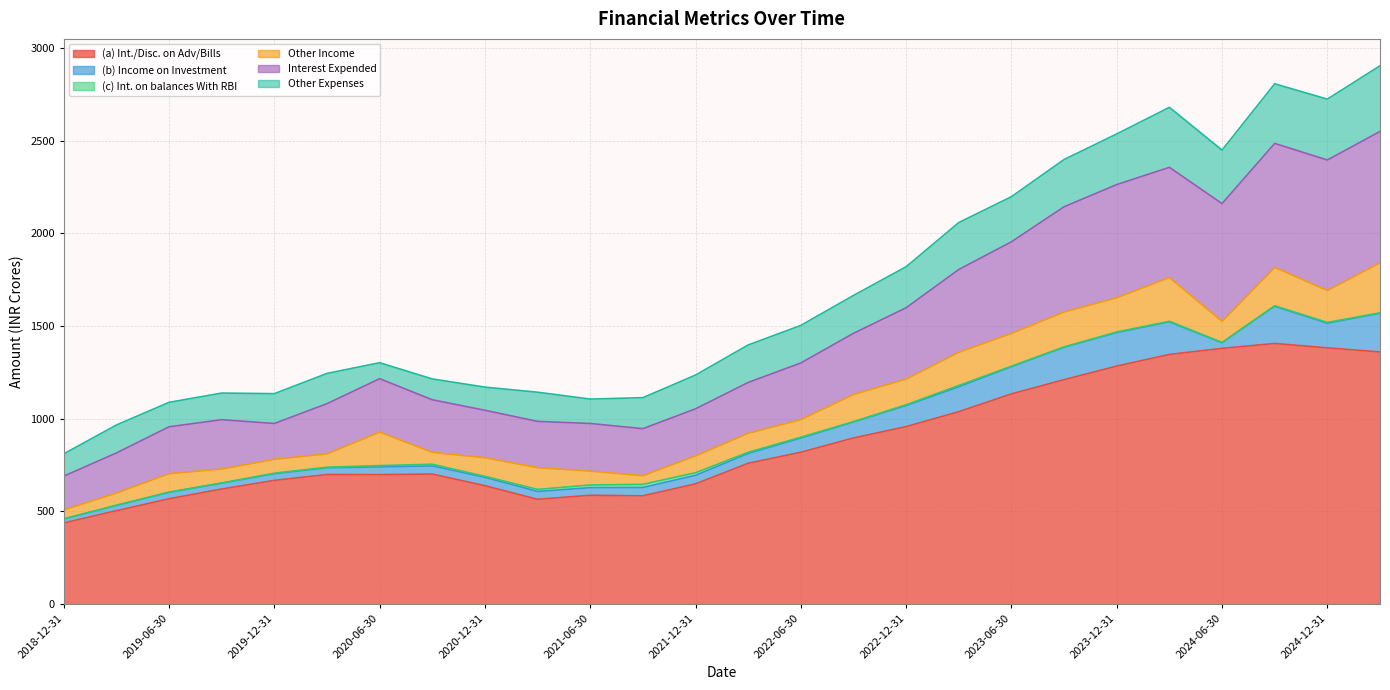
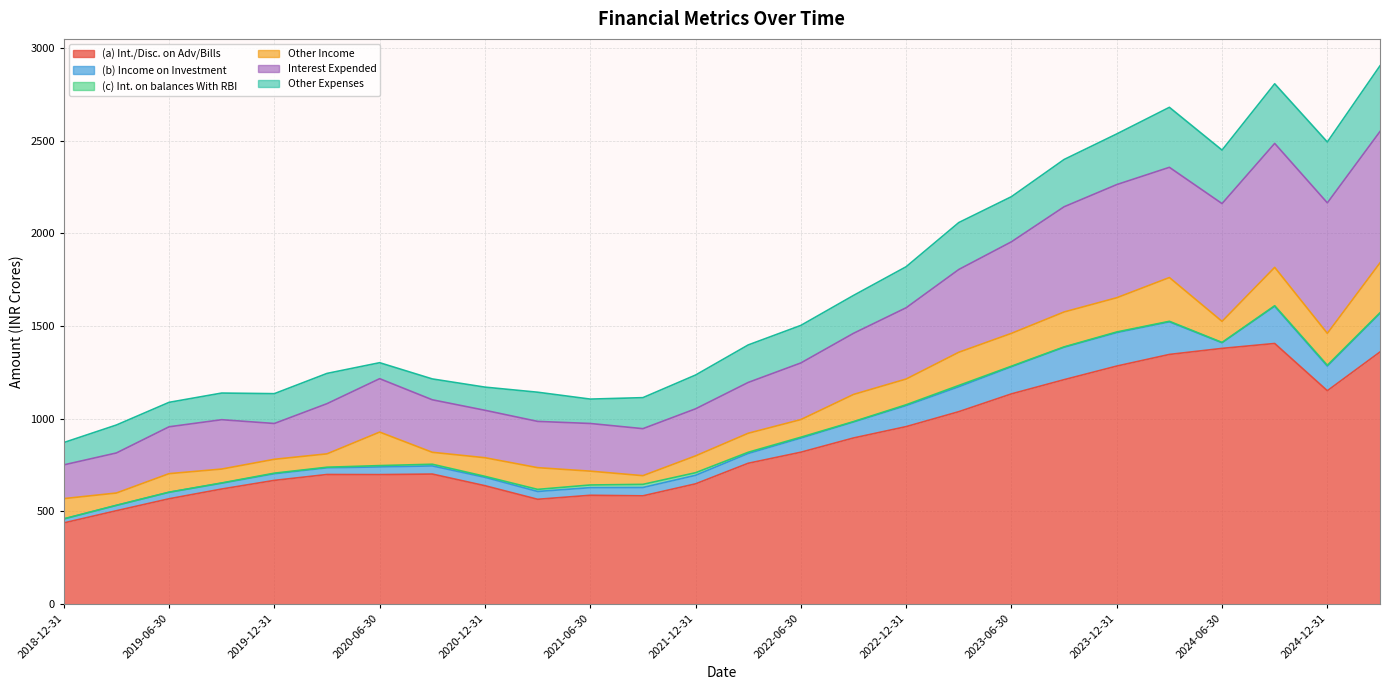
  {
    "(a) Int./Disc. on Adv/Bills": {
      "2018-12-31": 440,
      "2019-06-30": 570,
      "2019-12-31": 670,
      "2020-06-30": 700,
      "2020-12-31": 640,
      "2021-06-30": 590,
      "2021-12-31": 650,
      "2022-06-30": 820,
      "2022-12-31": 960,
      "2023-06-30": 1130,
      "2023-12-31": 1280,
      "2024-06-30": 1380,
-     "2024-12-31": 1380
+     "2024-12-31": 1150
    },
    "(b) Income on Investment": {
      "2021-06-30": 40,
      "2021-12-31": 50
    },
    "Other Income": {
-     "2018-12-31": 50,
+     "2018-12-31": 110,
      "2019-06-30": 100,
      "2019-12-31": 70,
      "2020-06-30": 180,
      "2020-12-31": 100,
      "2021-06-30": 70,
      "2021-12-31": 90,
      "2022-06-30": 100,
      "2022-12-31": 140,
      "2023-06-30": 180,
      "2023-12-31": 180,
      "2024-06-30": 110,
      "2024-12-31": 170
    },
    "Interest Expended": {
      "2018-12-31": 180,
      "2019-06-30": 250,
      "2019-12-31": 190,
      "2020-06-30": 290,
      "2020-12-31": 260,
      "2021-06-30": 260,
      "2021-12-31": 250,
      "2022-06-30": 310,
      "2022-12-31": 380,
      "2023-06-30": 490,
      "2023-12-31": 610,
      "2024-06-30": 640,
      "2024-12-31": 700
    }
  }
